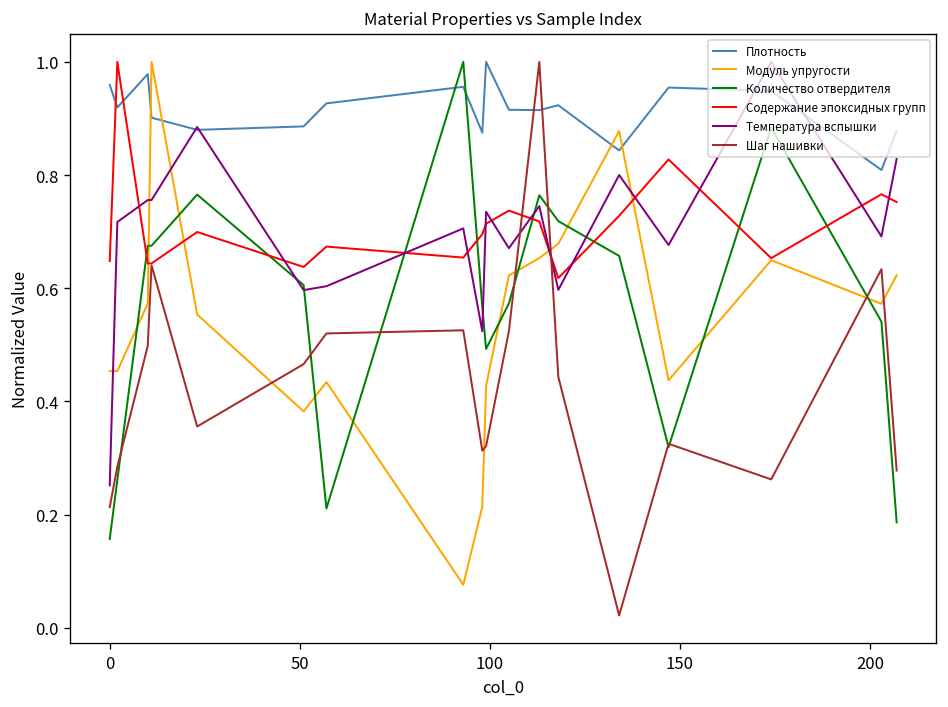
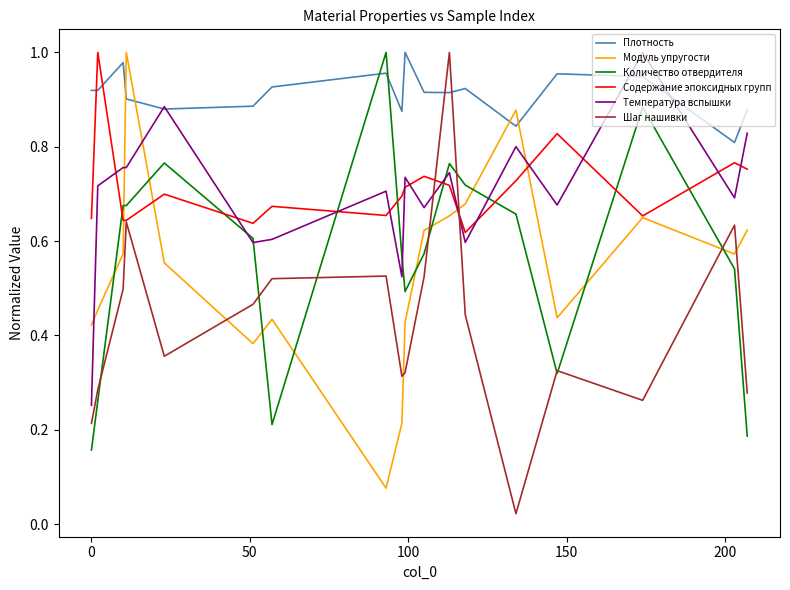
  {
    "Плотность": {
-     "0": 0.96
+     "0": 0.92
    },
    "Модуль упругости": {
-     "0": 0.45
+     "0": 0.42
    },
    "Количество отвердителя": {
      "0": 0.16
    },
    "Содержание эпоксидных групп": {
      "0": 0.65
    },
    "Температура вспышки": {
      "0": 0.25
    },
    "Шаг нашивки": {
      "0": 0.21
    }
  }
